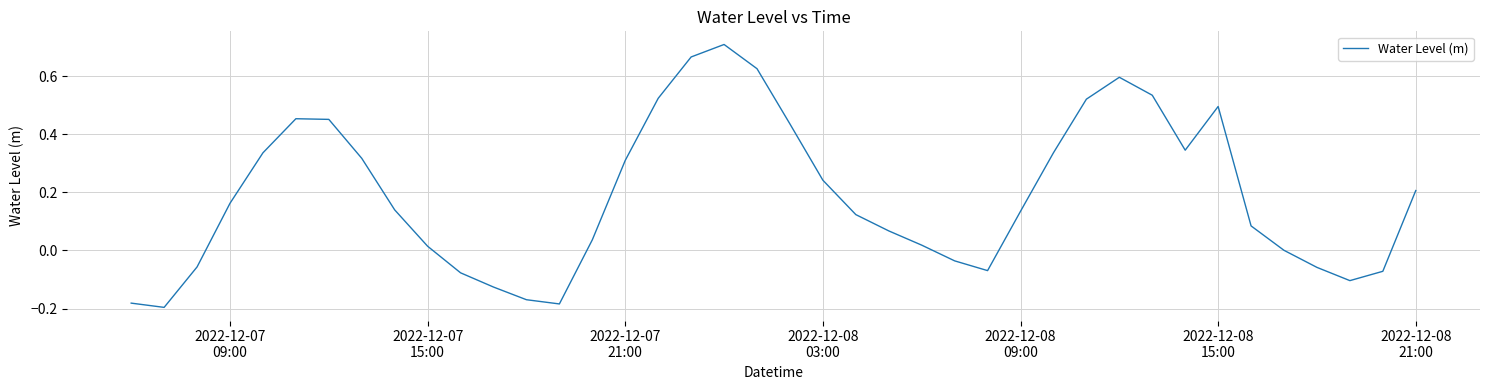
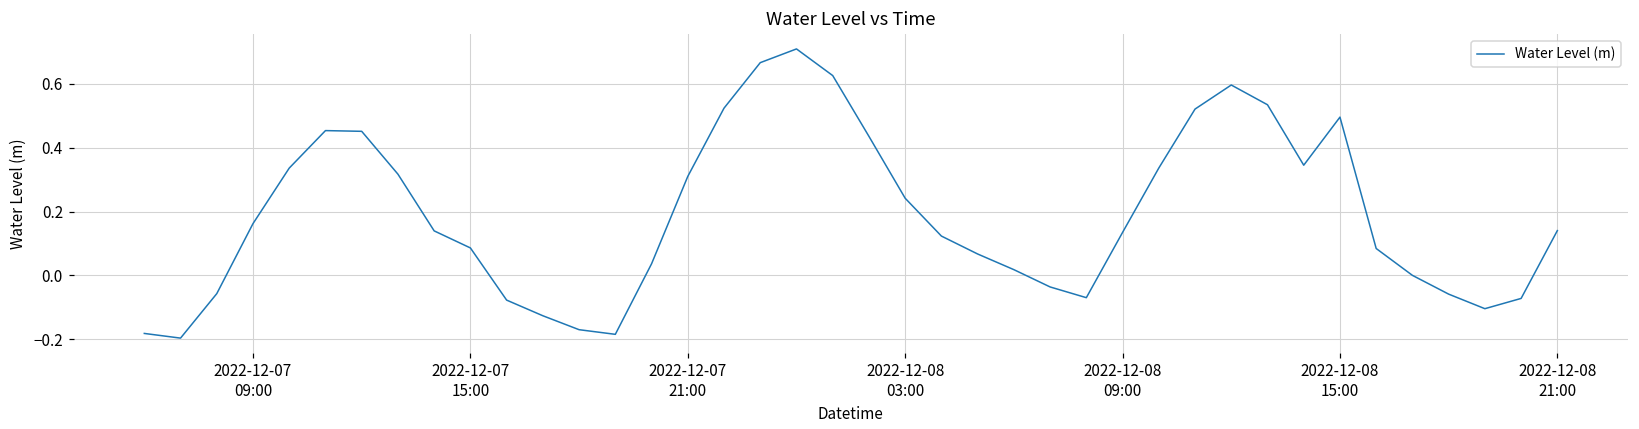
  {
    "2022-12-07 09:00": 0.16,
-   "2022-12-07 15:00": 0.01,
+   "2022-12-07 15:00": 0.09,
    "2022-12-07 21:00": 0.31,
    "2022-12-08 03:00": 0.24,
    "2022-12-08 09:00": 0.13,
    "2022-12-08 15:00": 0.50,
-   "2022-12-08 21:00": 0.21
+   "2022-12-08 21:00": 0.14
  }
